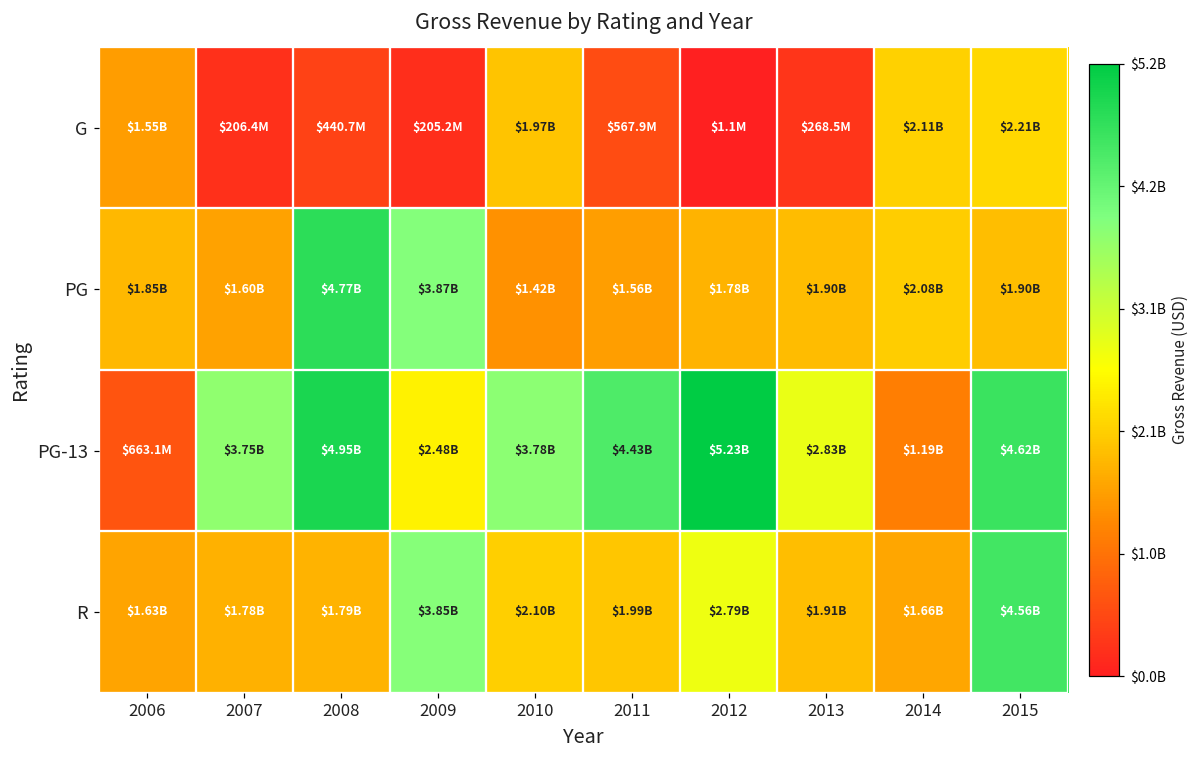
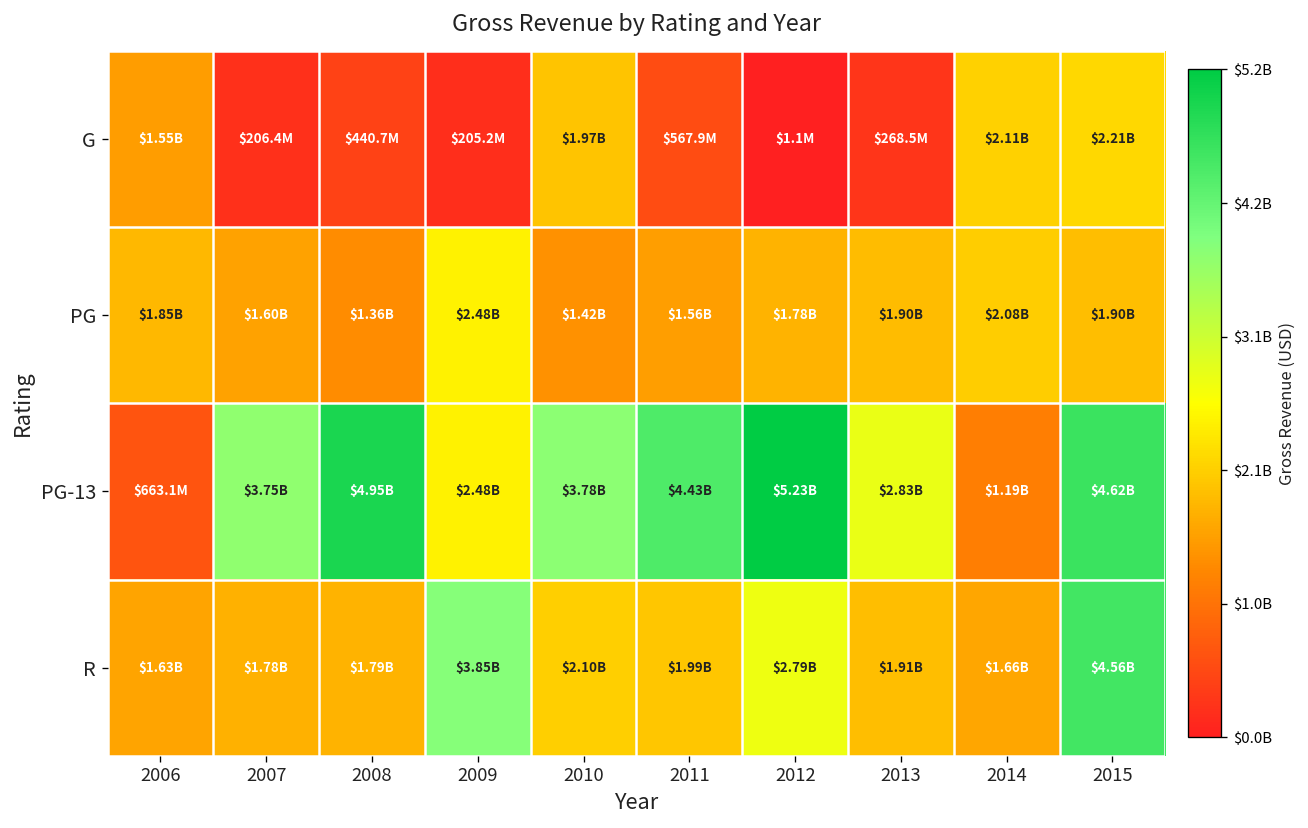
  {
    "G": {
      "2006": "$1.55B",
      "2007": "$206.4M",
      "2008": "$440.7M",
      "2009": "$205.2M",
      "2010": "$1.97B",
      "2011": "$567.9M",
      "2012": "$1.1M",
      "2013": "$268.5M",
      "2014": "$2.11B",
      "2015": "$2.21B"
    },
    "PG": {
      "2006": "$1.85B",
      "2007": "$1.60B",
-     "2008": "$4.77B",
-     "2009": "$3.87B",
+     "2008": "$1.36B",
+     "2009": "$2.48B",
      "2010": "$1.42B",
      "2011": "$1.56B",
      "2012": "$1.78B",
      "2013": "$1.90B",
      "2014": "$2.08B",
      "2015": "$1.90B"
    },
    "PG-13": {
      "2006": "$663.1M",
      "2007": "$3.75B",
      "2008": "$4.95B",
      "2009": "$2.48B",
      "2010": "$3.78B",
      "2011": "$4.43B",
      "2012": "$5.23B",
      "2013": "$2.83B",
      "2014": "$1.19B",
      "2015": "$4.62B"
    },
    "R": {
      "2006": "$1.63B",
      "2007": "$1.78B",
      "2008": "$1.79B",
      "2009": "$3.85B",
      "2010": "$2.10B",
      "2011": "$1.99B",
      "2012": "$2.79B",
      "2013": "$1.91B",
      "2014": "$1.66B",
      "2015": "$4.56B"
    }
  }
